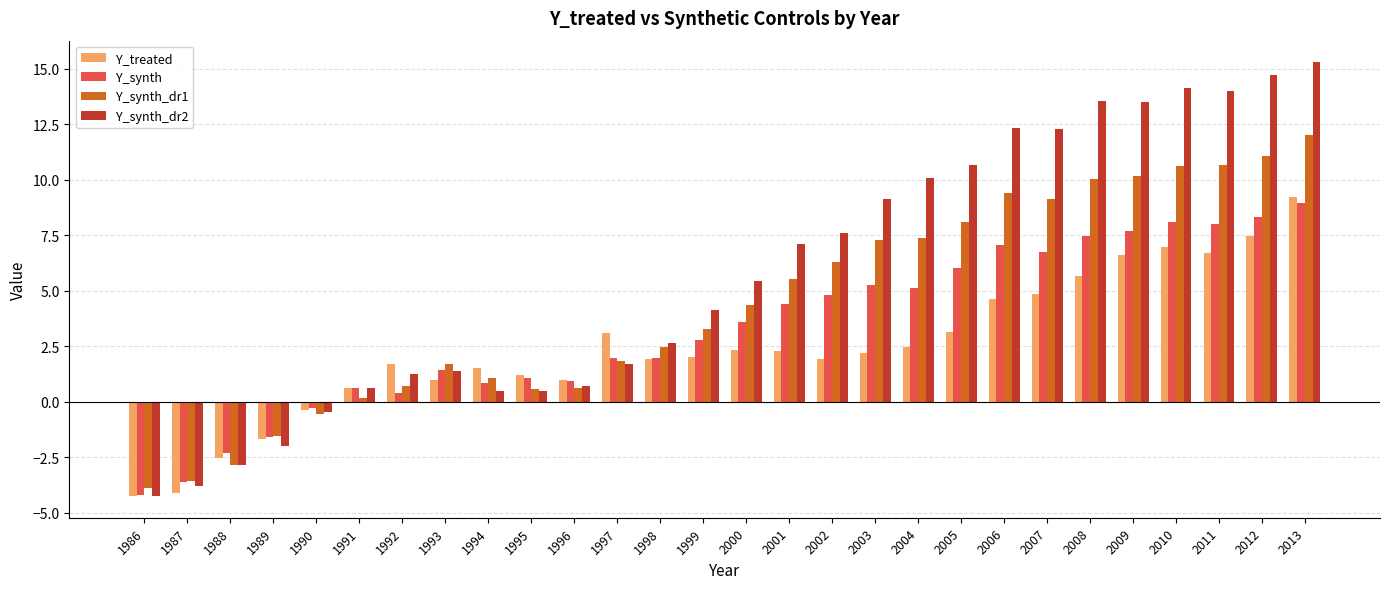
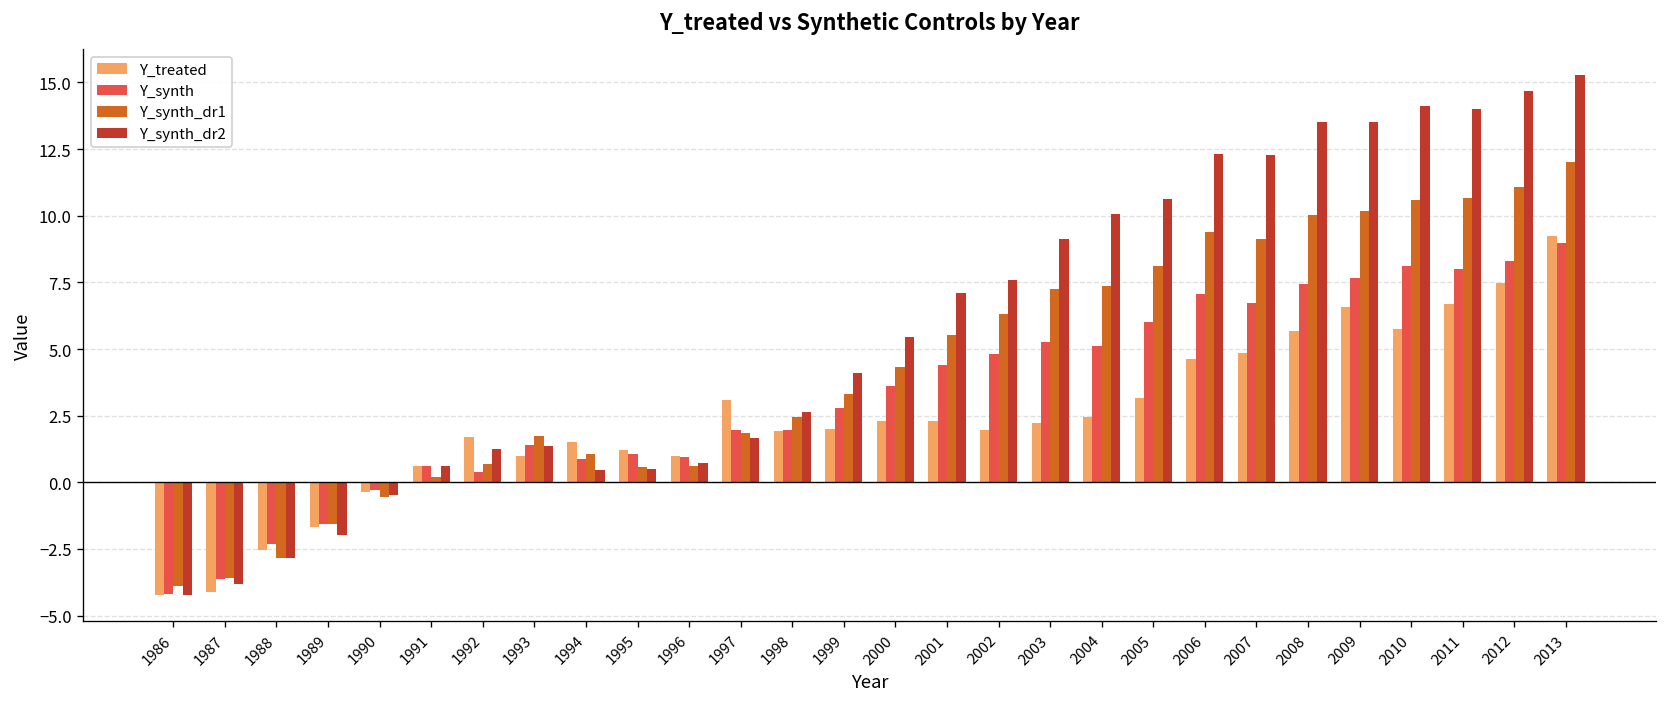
  {
    "Y_treated": {
      "1986": -4.2,
      "1987": -4.1,
      "1988": -2.5,
      "1989": -1.7,
      "1990": -0.4,
      "1991": 0.6,
      "1992": 1.7,
      "1993": 1.0,
      "1994": 1.5,
      "1995": 1.2,
      "1996": 1.0,
      "1997": 3.1,
      "1998": 1.9,
      "1999": 2.0,
      "2000": 2.3,
      "2001": 2.3,
      "2002": 1.9,
      "2003": 2.2,
      "2004": 2.5,
      "2005": 3.2,
      "2006": 4.6,
      "2007": 4.9,
      "2008": 5.7,
      "2009": 6.6,
-     "2010": 6.9,
+     "2010": 5.8,
      "2011": 6.7,
      "2012": 7.5,
      "2013": 9.2
    }
  }
